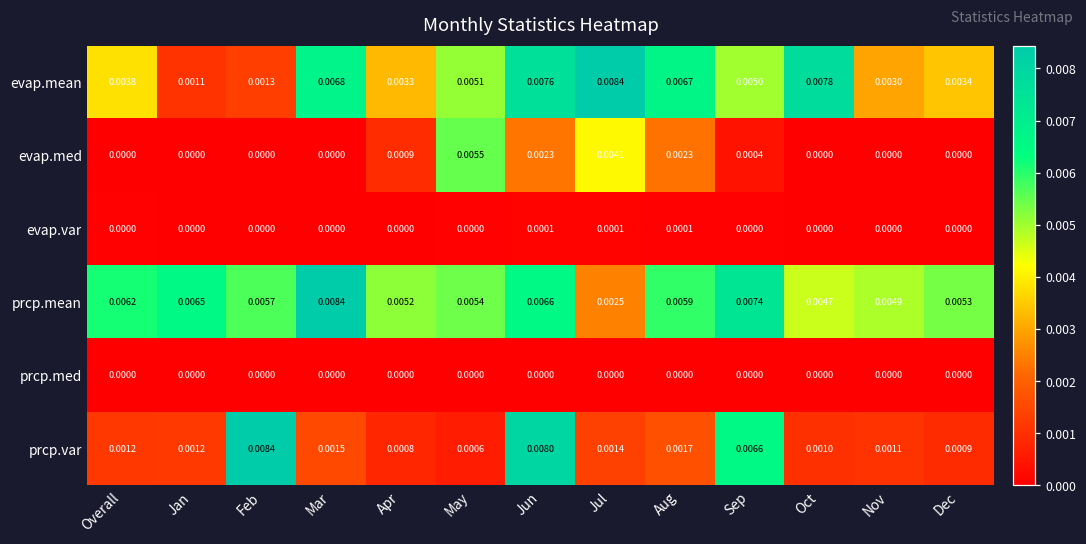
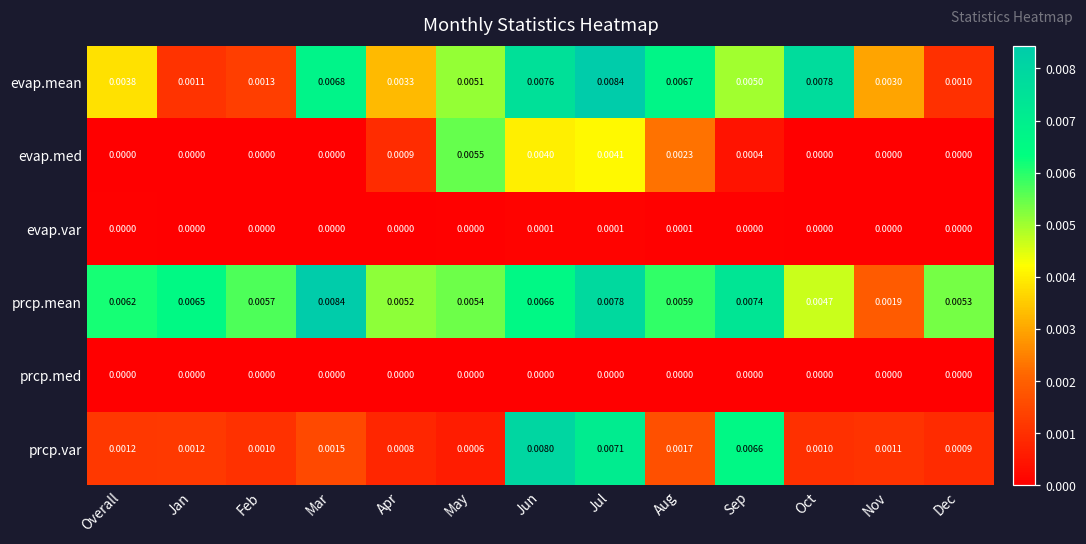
  {
    "evap.mean": {
      "Overall": 0.0038,
      "Jan": 0.0011,
      "Feb": 0.0013,
      "Mar": 0.0068,
      "Apr": 0.0033,
      "May": 0.0051,
      "Jun": 0.0076,
      "Jul": 0.0084,
      "Aug": 0.0067,
      "Sep": 0.0050,
      "Oct": 0.0078,
      "Nov": 0.0030,
-     "Dec": 0.0034
+     "Dec": 0.0010
    },
    "evap.med": {
      "Overall": 0.0000,
      "Jan": 0.0000,
      "Feb": 0.0000,
      "Mar": 0.0000,
      "Apr": 0.0009,
      "May": 0.0055,
-     "Jun": 0.0023,
+     "Jun": 0.0040,
      "Jul": 0.0041,
      "Aug": 0.0023,
      "Sep": 0.0004,
      "Oct": 0.0000,
      "Nov": 0.0000,
      "Dec": 0.0000
    },
    "evap.var": {
      "Overall": 0.0000,
      "Jan": 0.0000,
      "Feb": 0.0000,
      "Mar": 0.0000,
      "Apr": 0.0000,
      "May": 0.0000,
      "Jun": 0.0001,
      "Jul": 0.0001,
      "Aug": 0.0001,
      "Sep": 0.0000,
      "Oct": 0.0000,
      "Nov": 0.0000,
      "Dec": 0.0000
    },
    "prcp.mean": {
      "Overall": 0.0062,
      "Jan": 0.0065,
      "Feb": 0.0057,
      "Mar": 0.0084,
      "Apr": 0.0052,
      "May": 0.0054,
      "Jun": 0.0066,
-     "Jul": 0.0025,
+     "Jul": 0.0078,
      "Aug": 0.0059,
      "Sep": 0.0074,
      "Oct": 0.0047,
-     "Nov": 0.0049,
+     "Nov": 0.0019,
      "Dec": 0.0053
    },
    "prcp.med": {
      "Overall": 0.0000,
      "Jan": 0.0000,
      "Feb": 0.0000,
      "Mar": 0.0000,
      "Apr": 0.0000,
      "May": 0.0000,
      "Jun": 0.0000,
      "Jul": 0.0000,
      "Aug": 0.0000,
      "Sep": 0.0000,
      "Oct": 0.0000,
      "Nov": 0.0000,
      "Dec": 0.0000
    },
    "prcp.var": {
      "Overall": 0.0012,
      "Jan": 0.0012,
-     "Feb": 0.0084,
+     "Feb": 0.0010,
      "Mar": 0.0015,
      "Apr": 0.0008,
      "May": 0.0006,
      "Jun": 0.0080,
-     "Jul": 0.0014,
+     "Jul": 0.0071,
      "Aug": 0.0017,
      "Sep": 0.0066,
      "Oct": 0.0010,
      "Nov": 0.0011,
      "Dec": 0.0009
    }
  }
